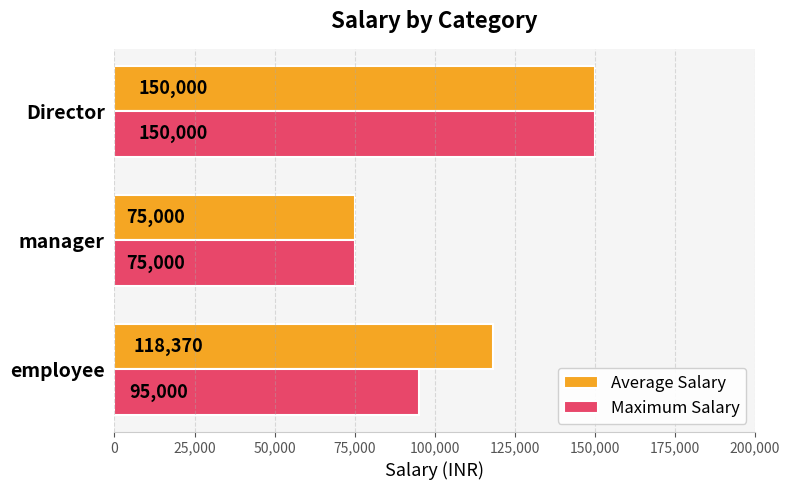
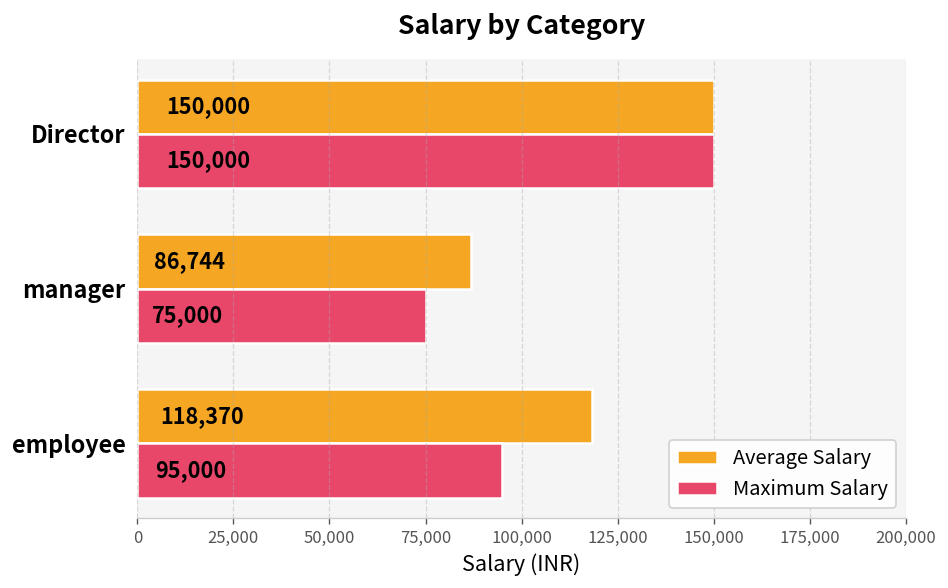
  {
    "Average Salary": {
      "Director": "150,000",
-     "manager": "75,000",
+     "manager": "86,744",
      "employee": "118,370"
    },
    "Maximum Salary": {
      "Director": "150,000",
      "manager": "75,000",
      "employee": "95,000"
    }
  }
